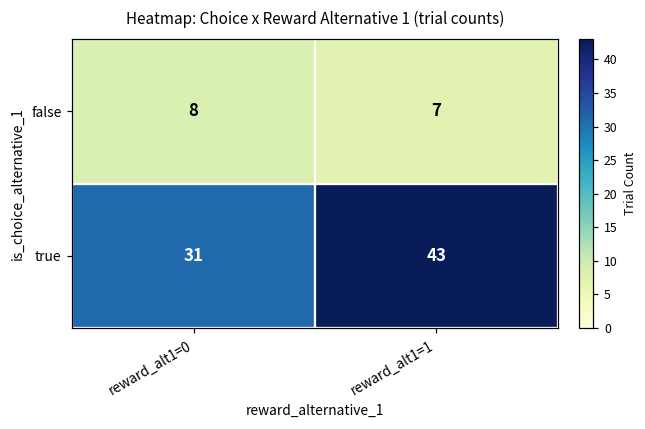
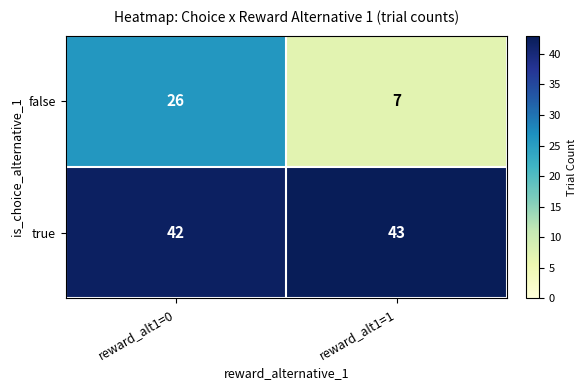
  {
    "false": {
-     "reward_alt1=0": 8,
+     "reward_alt1=0": 26,
      "reward_alt1=1": 7
    },
    "true": {
-     "reward_alt1=0": 31,
+     "reward_alt1=0": 42,
      "reward_alt1=1": 43
    }
  }
